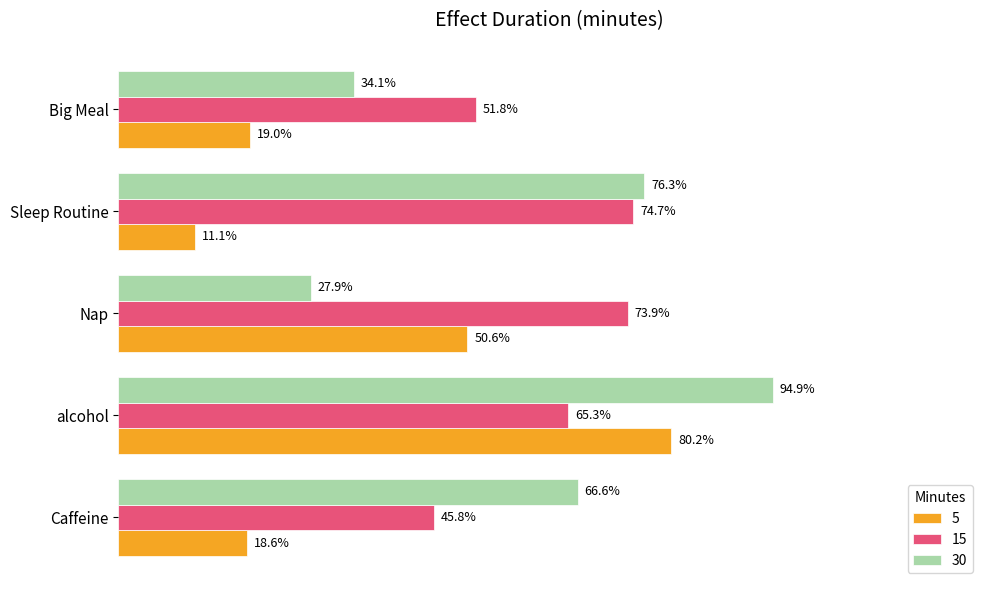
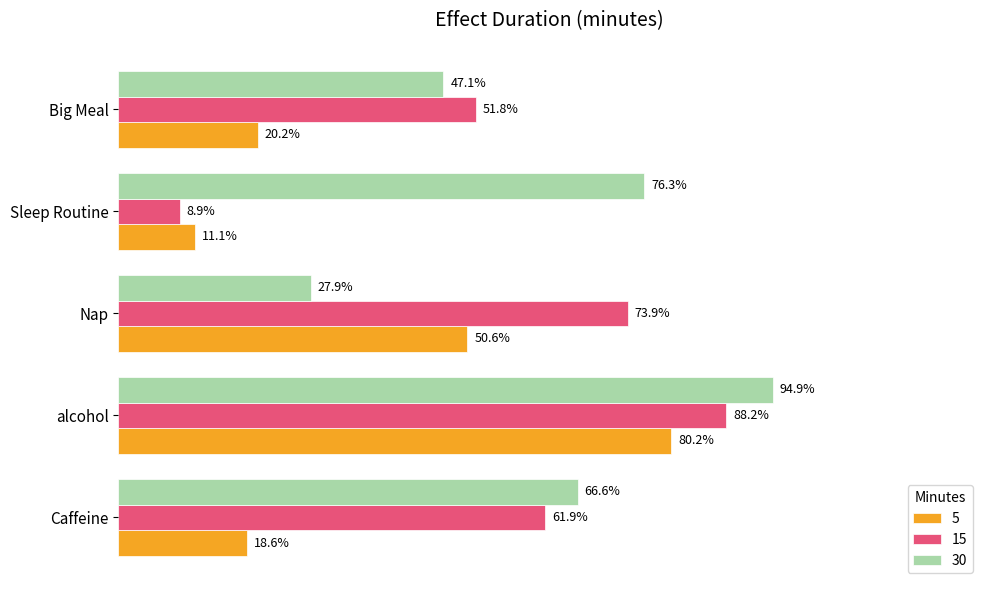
  {
    "5": {
-     "Big Meal": "19.0%",
+     "Big Meal": "20.2%",
      "Sleep Routine": "11.1%",
      "Nap": "50.6%",
      "alcohol": "80.2%",
      "Caffeine": "18.6%"
    },
    "15": {
      "Big Meal": "51.8%",
-     "Sleep Routine": "74.7%",
+     "Sleep Routine": "8.9%",
      "Nap": "73.9%",
-     "alcohol": "65.3%",
-     "Caffeine": "45.8%"
+     "alcohol": "88.2%",
+     "Caffeine": "61.9%"
    },
    "30": {
-     "Big Meal": "34.1%",
+     "Big Meal": "47.1%",
      "Sleep Routine": "76.3%",
      "Nap": "27.9%",
      "alcohol": "94.9%",
      "Caffeine": "66.6%"
    }
  }
